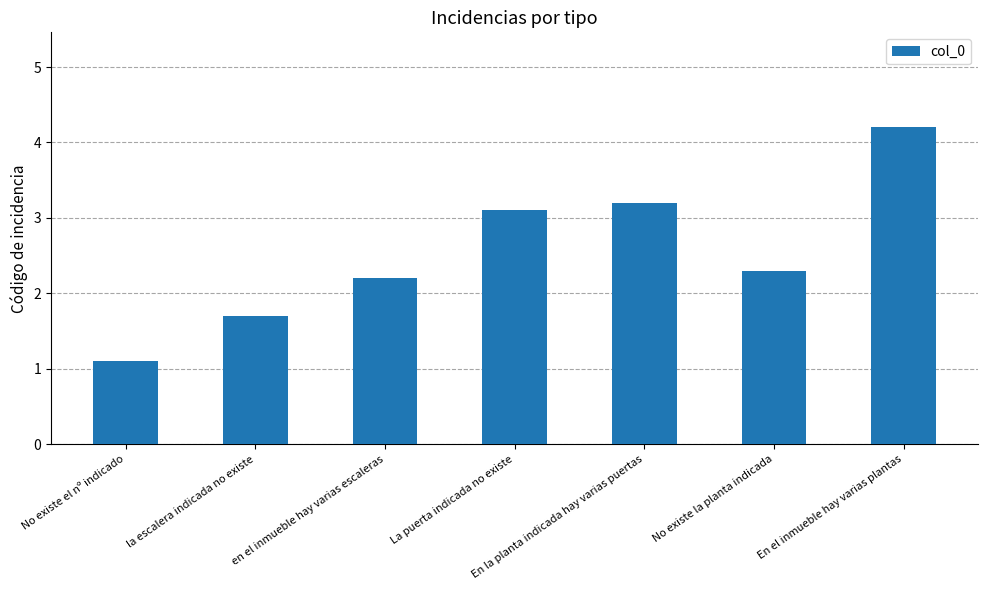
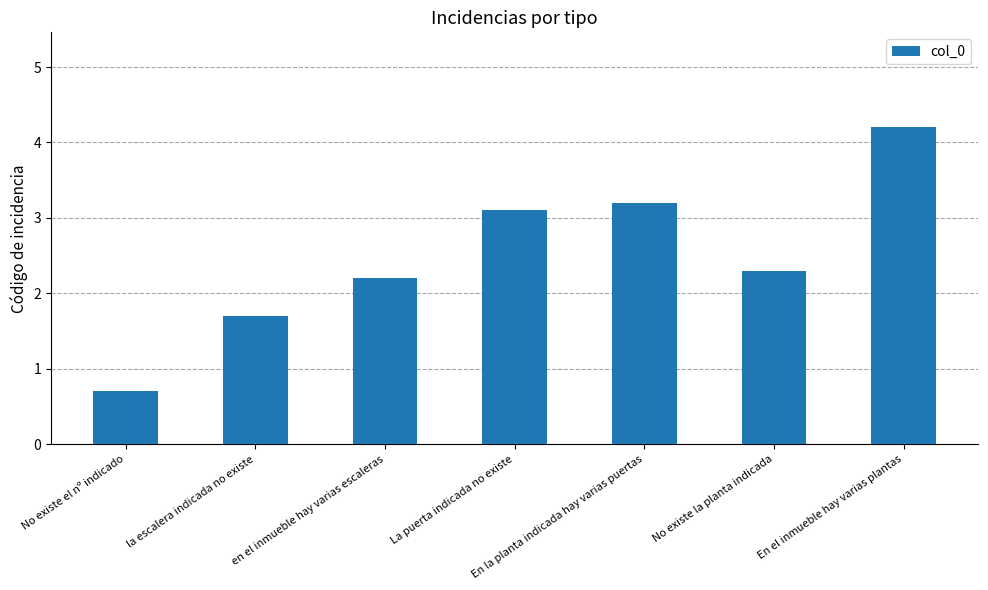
  {
-   "No existe el nº indicado": 1.1,
+   "No existe el nº indicado": 0.7,
    "la escalera indicada no existe": 1.7,
    "en el inmueble hay varias escaleras": 2.2,
    "La puerta indicada no existe": 3.1,
    "En la planta indicada hay varias puertas": 3.2,
    "No existe la planta indicada": 2.3,
    "En el inmueble hay varias plantas": 4.2
  }
